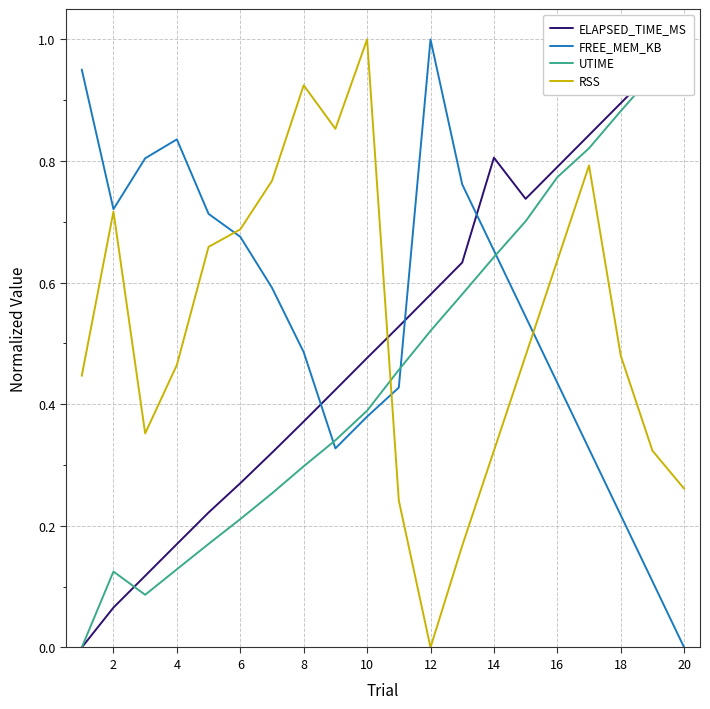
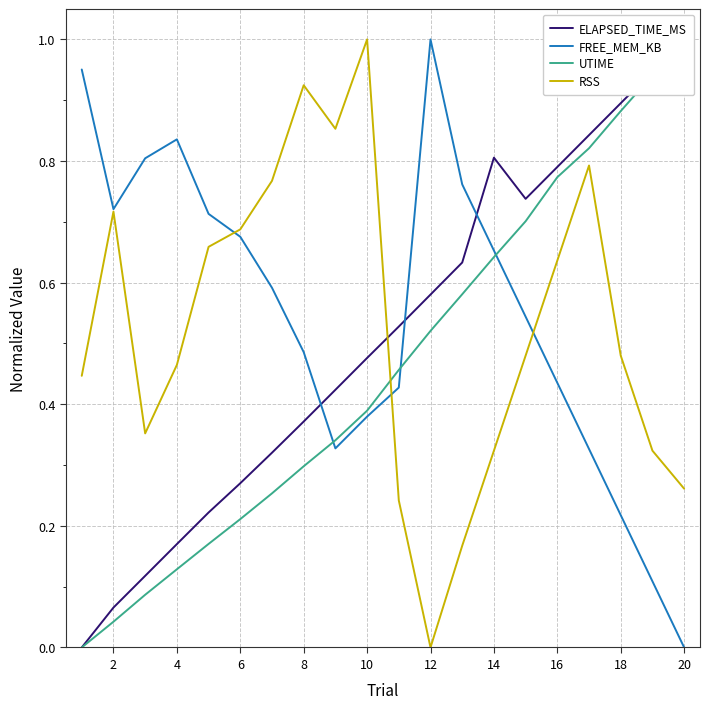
  {
    "ELAPSED_TIME_MS": {
      "2": 0.07,
      "4": 0.17,
      "6": 0.27,
      "8": 0.37,
      "10": 0.48,
      "12": 0.58,
      "14": 0.81,
      "16": 0.79,
      "18": 0.90
    },
    "FREE_MEM_KB": {
      "4": 0.84,
      "6": 0.68,
      "8": 0.49,
      "10": 0.38,
      "12": 1.00,
      "14": 0.65,
      "16": 0.44,
      "18": 0.22,
      "20": 0.00
    },
    "UTIME": {
-     "2": 0.12,
+     "2": 0.04,
      "4": 0.13,
      "6": 0.21,
      "8": 0.30,
      "10": 0.39,
      "12": 0.52,
      "14": 0.64,
      "16": 0.77,
      "18": 0.88
    },
    "RSS": {
      "4": 0.46,
      "6": 0.69,
      "8": 0.92,
      "10": 1.00,
      "12": 0.00,
      "14": 0.32,
      "16": 0.64,
      "18": 0.48,
      "20": 0.26
    }
  }
